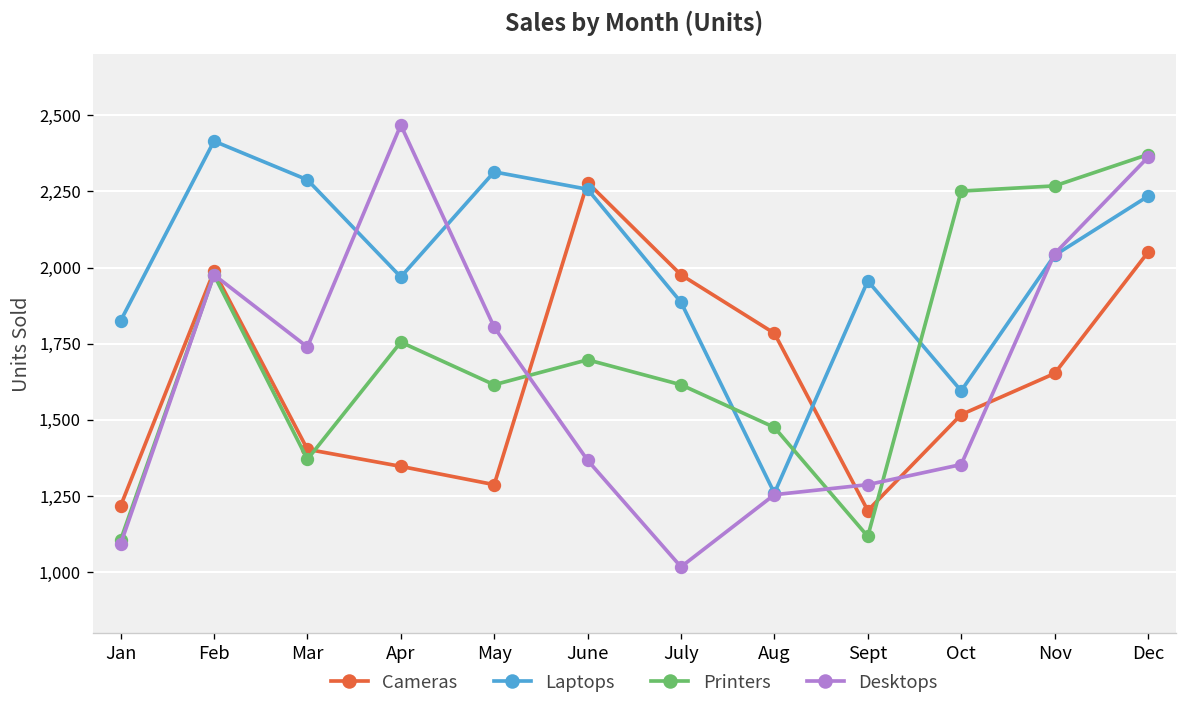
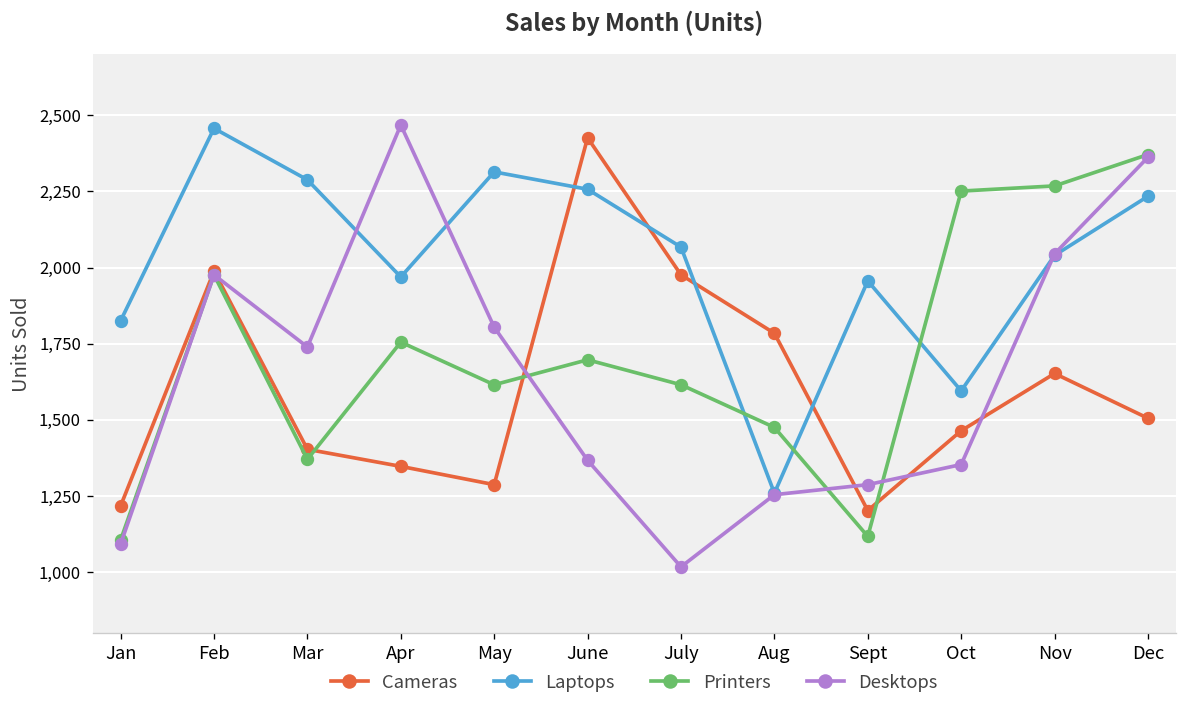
  {
    "Cameras": {
      "Jan": "1,220",
      "Feb": "1,990",
      "Mar": "1,400",
      "Apr": "1,350",
      "May": "1,290",
-     "June": "2,280",
+     "June": "2,430",
      "July": "1,980",
      "Aug": "1,780",
      "Sept": "1,200",
-     "Oct": "1,520",
+     "Oct": "1,460",
      "Nov": "1,650",
-     "Dec": "2,050"
+     "Dec": "1,510"
    },
    "Laptops": {
      "Jan": "1,830",
-     "Feb": "2,420",
+     "Feb": "2,460",
      "Mar": "2,290",
      "Apr": "1,970",
      "May": "2,310",
      "June": "2,260",
-     "July": "1,890",
+     "July": "2,070",
      "Sept": "1,960",
      "Oct": "1,600",
      "Dec": "2,230"
    },
    "Printers": {
      "Jan": "1,110",
      "Mar": "1,370",
      "Apr": "1,760",
      "May": "1,620",
      "June": "1,700",
      "July": "1,620",
      "Aug": "1,480",
      "Sept": "1,120",
      "Oct": "2,250",
      "Nov": "2,270"
    },
    "Desktops": {
      "Jan": "1,090",
      "Mar": "1,740",
      "Apr": "2,470",
      "May": "1,800",
      "June": "1,370",
      "July": "1,020",
      "Sept": "1,290",
      "Oct": "1,350"
    }
  }
